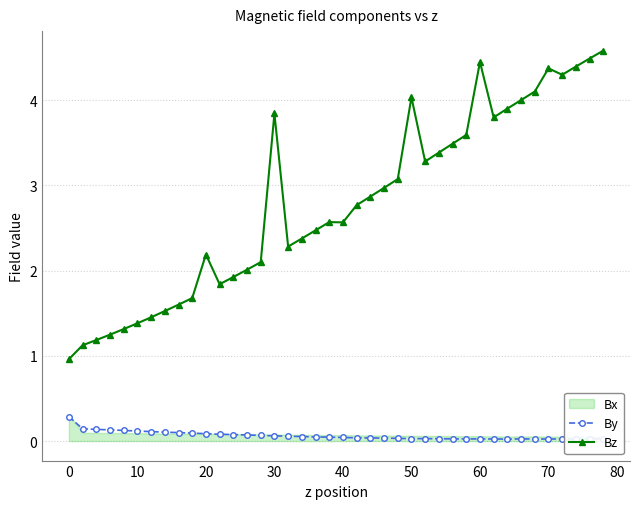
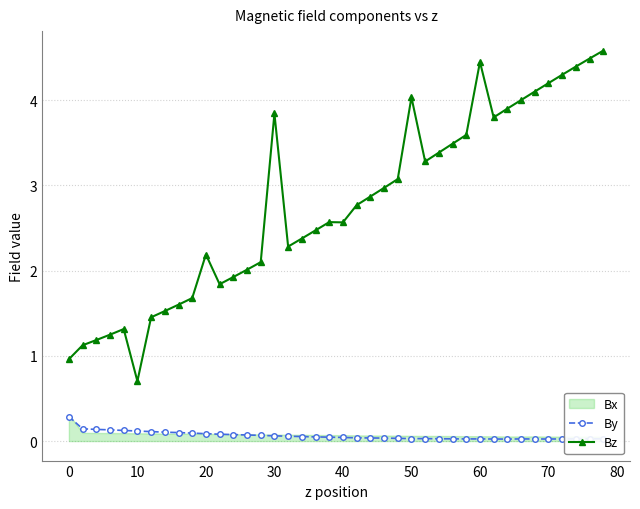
  {
    "By": {
      "50": 0.0,
      "60": 0.0
    },
    "Bx": {
      "50": 0.1,
      "60": 0.1
    },
    "Bz": {
      "0": 1.0,
-     "10": 1.4,
+     "10": 0.7,
      "20": 2.2,
      "30": 3.8,
      "40": 2.6,
      "50": 4.0,
      "60": 4.4,
-     "70": 4.4
+     "70": 4.2
    }
  }
